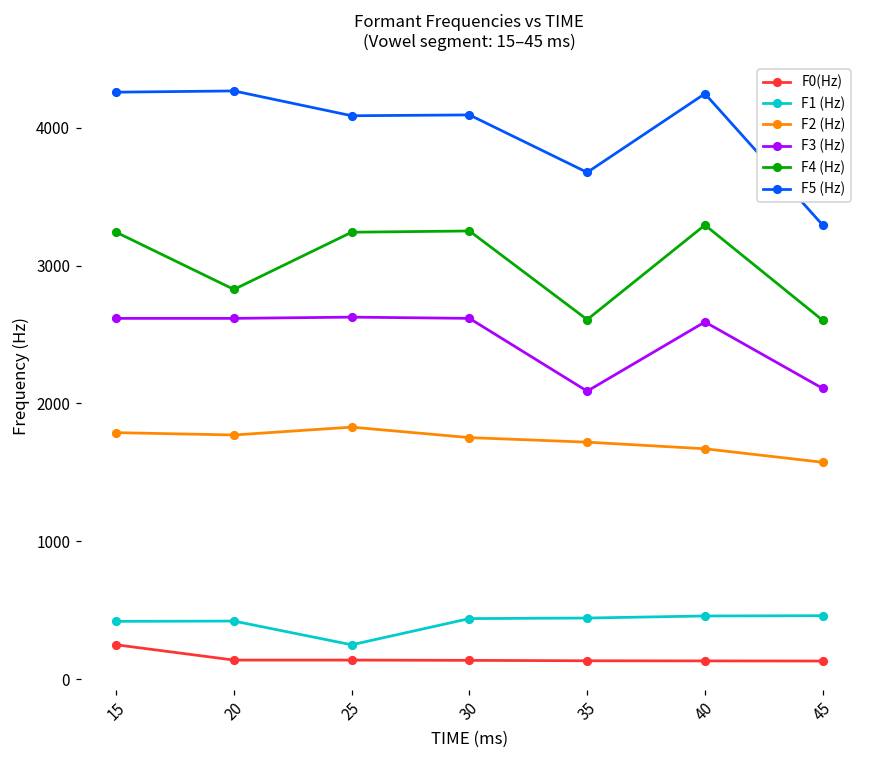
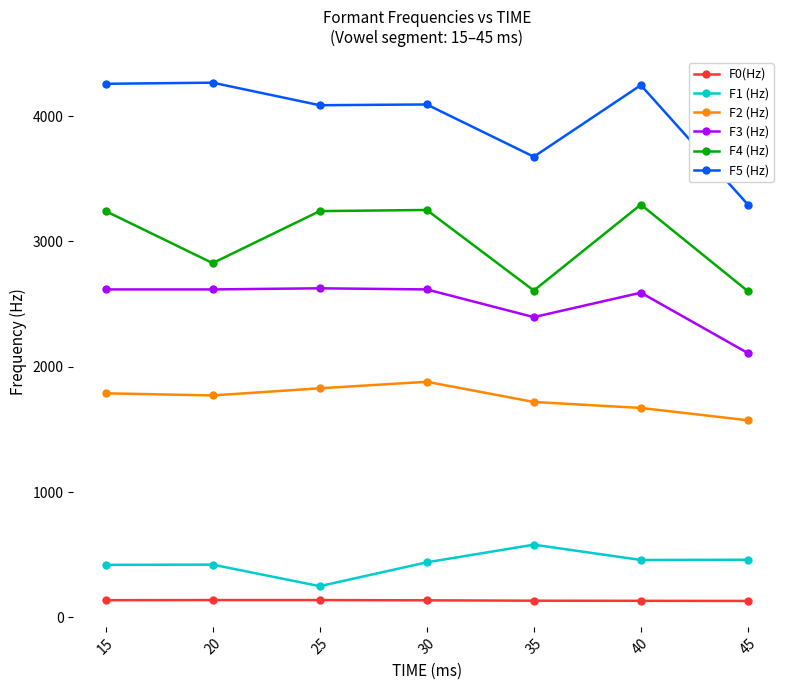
  {
    "F0(Hz)": {
-     "15": 250,
+     "15": 140,
      "20": 140,
      "25": 140,
      "30": 140,
      "35": 130,
      "40": 130,
      "45": 130
    },
    "F1 (Hz)": {
      "15": 420,
      "20": 420,
      "25": 250,
      "30": 440,
-     "35": 440,
+     "35": 580,
      "40": 460,
      "45": 460
    },
    "F2 (Hz)": {
      "15": 1790,
      "20": 1770,
      "25": 1830,
-     "30": 1750,
+     "30": 1880,
      "35": 1720,
      "40": 1670,
      "45": 1570
    },
    "F3 (Hz)": {
      "15": 2620,
      "20": 2620,
      "25": 2630,
      "30": 2620,
-     "35": 2090,
+     "35": 2400,
      "40": 2590,
      "45": 2110
    },
    "F4 (Hz)": {
      "15": 3240,
      "20": 2830,
      "25": 3240,
      "30": 3250,
      "35": 2610,
      "40": 3290,
      "45": 2600
    },
    "F5 (Hz)": {
      "15": 4260,
      "20": 4270,
      "25": 4090,
      "30": 4090,
      "35": 3680,
      "40": 4250,
      "45": 3290
    }
  }
